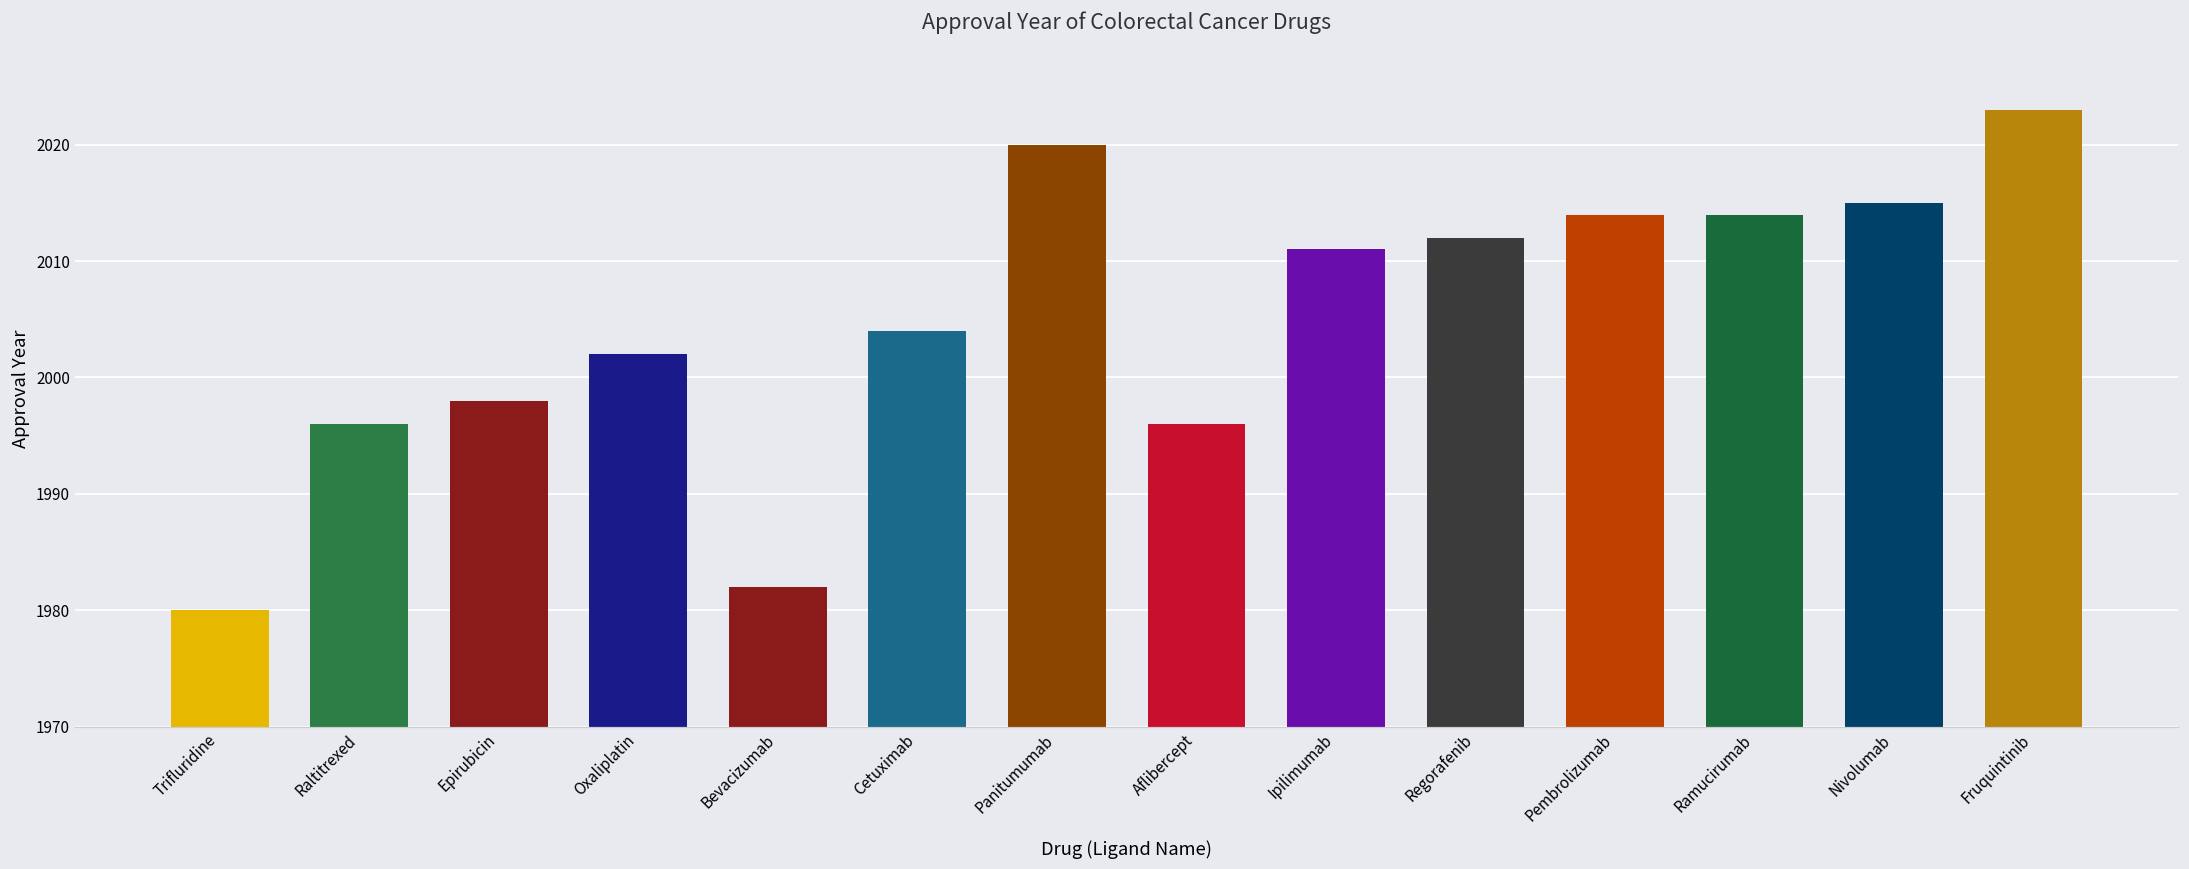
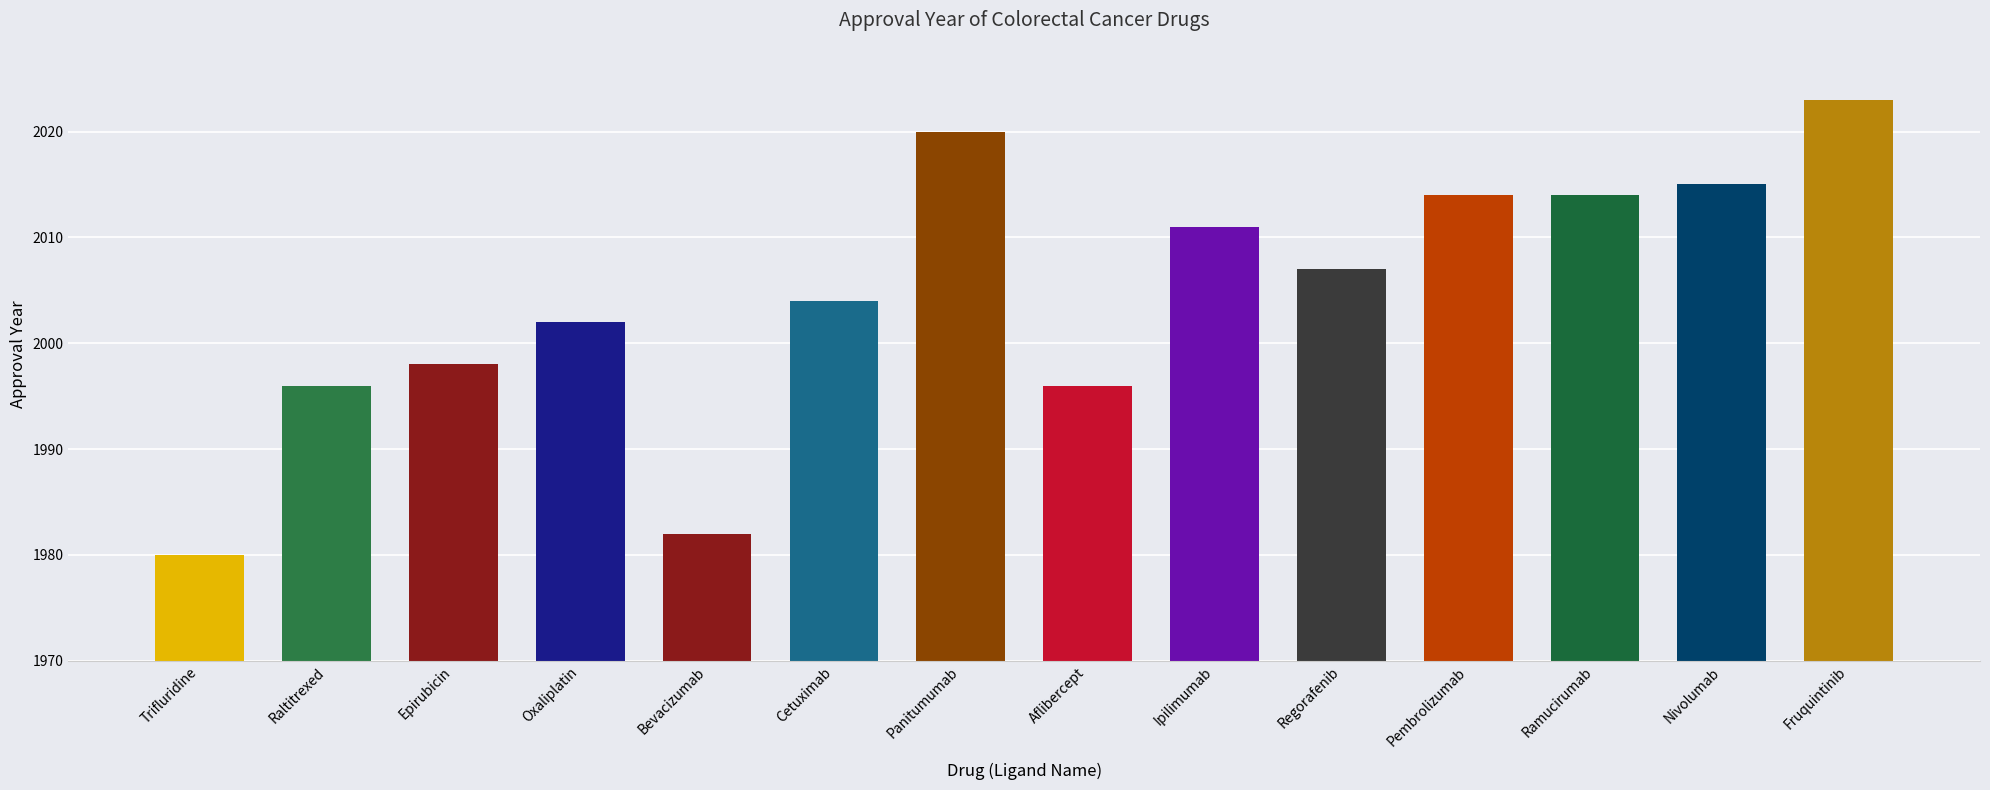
  {
    "Trifluridine": 1980,
    "Raltitrexed": 1996,
    "Epirubicin": 1998,
    "Oxaliplatin": 2002,
    "Bevacizumab": 1982,
    "Cetuximab": 2004,
    "Panitumumab": 2020,
    "Aflibercept": 1996,
    "Ipilimumab": 2011,
-   "Regorafenib": 2012,
+   "Regorafenib": 2007,
    "Pembrolizumab": 2014,
    "Ramucirumab": 2014,
    "Nivolumab": 2015,
    "Fruquintinib": 2023
  }
